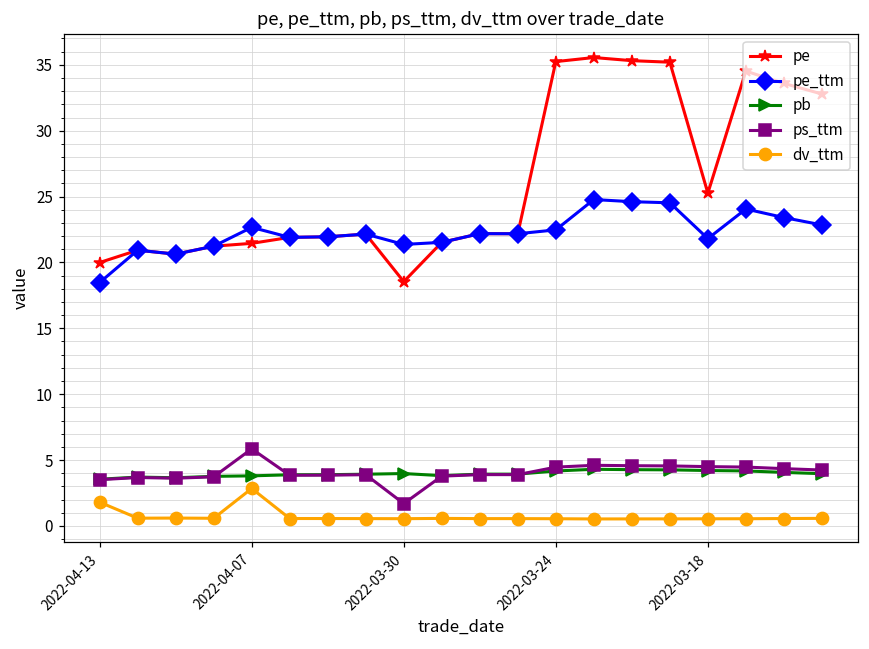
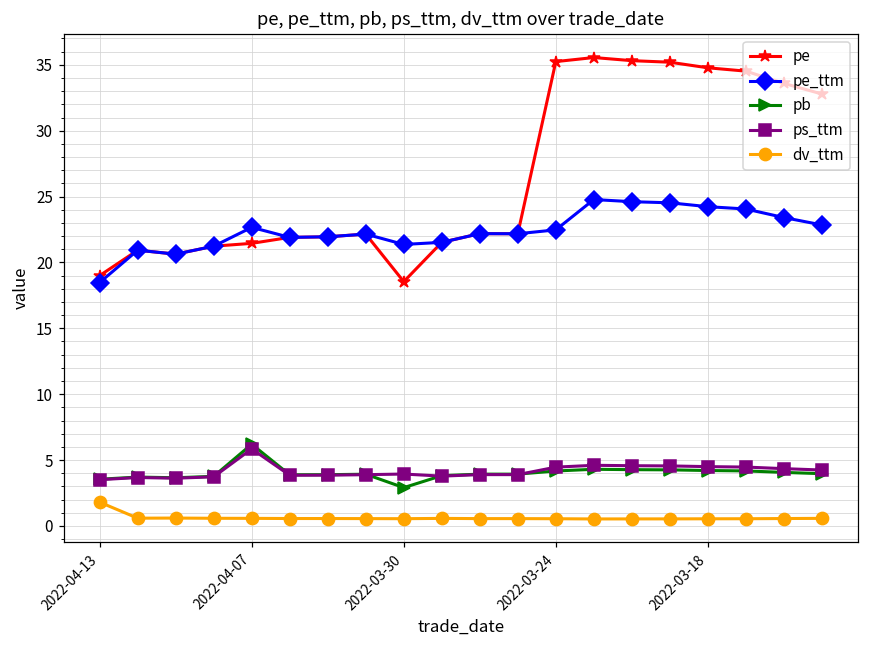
  {
    "pe": {
-     "2022-04-13": 20.0,
+     "2022-04-13": 19.0,
      "2022-04-07": 21.4,
      "2022-03-30": 18.5,
      "2022-03-24": 35.2,
-     "2022-03-18": 25.3
+     "2022-03-18": 34.8
    },
    "pe_ttm": {
      "2022-04-13": 18.5,
      "2022-04-07": 22.7,
      "2022-03-30": 21.4,
      "2022-03-24": 22.5,
-     "2022-03-18": 21.8
+     "2022-03-18": 24.2
    },
    "pb": {
-     "2022-04-07": 3.8,
-     "2022-03-30": 4.0,
+     "2022-04-07": 6.2,
+     "2022-03-30": 2.9,
      "2022-03-24": 4.2,
      "2022-03-18": 4.2
    },
    "ps_ttm": {
      "2022-04-07": 5.9,
-     "2022-03-30": 1.7,
+     "2022-03-30": 3.9,
      "2022-03-24": 4.5,
      "2022-03-18": 4.5
    },
    "dv_ttm": {
      "2022-04-13": 1.8,
-     "2022-04-07": 2.8,
+     "2022-04-07": 0.6,
      "2022-03-30": 0.5,
      "2022-03-24": 0.5,
      "2022-03-18": 0.5
    }
  }
